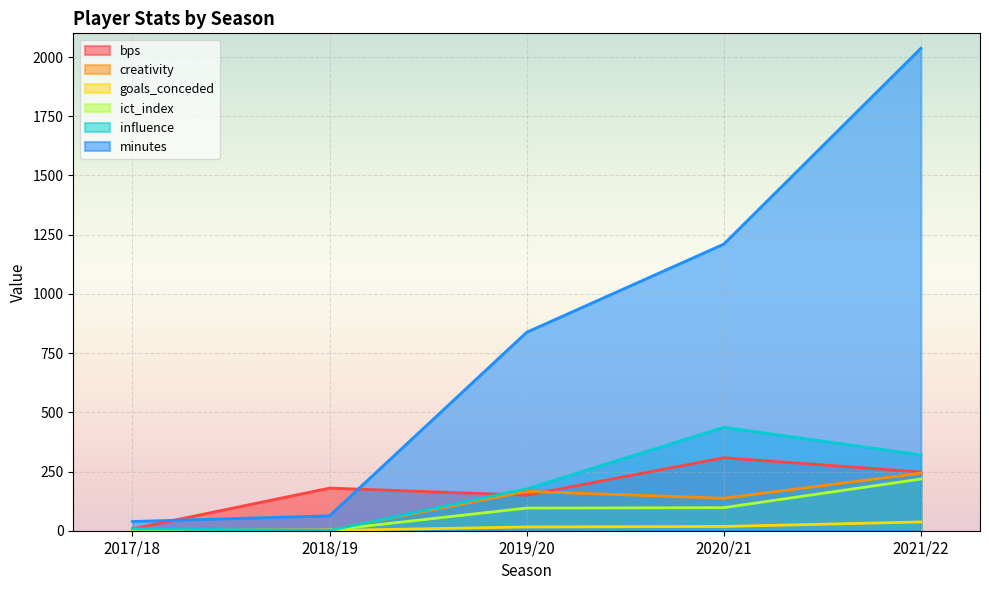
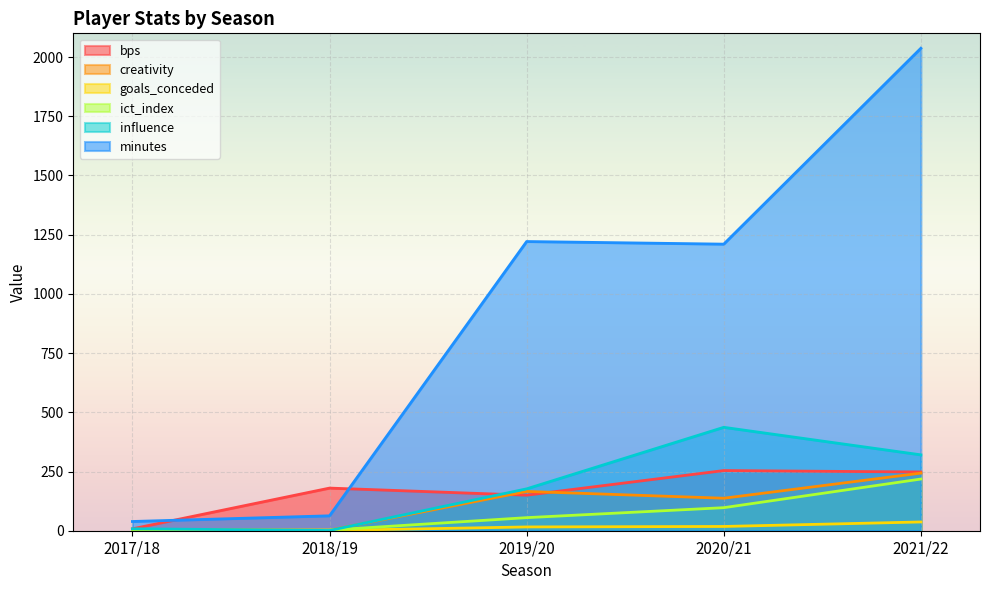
  {
    "bps": {
      "2018/19": 180,
      "2019/20": 150,
-     "2020/21": 310
+     "2020/21": 250
    },
    "ict_index": {
-     "2019/20": 100,
+     "2019/20": 60,
      "2020/21": 100,
      "2021/22": 220
    },
    "influence": {
      "2019/20": 180,
      "2020/21": 440,
      "2021/22": 320
    },
    "minutes": {
      "2017/18": 40,
      "2018/19": 60,
-     "2019/20": 840,
+     "2019/20": 1220,
      "2020/21": 1210,
      "2021/22": 2040
    }
  }
